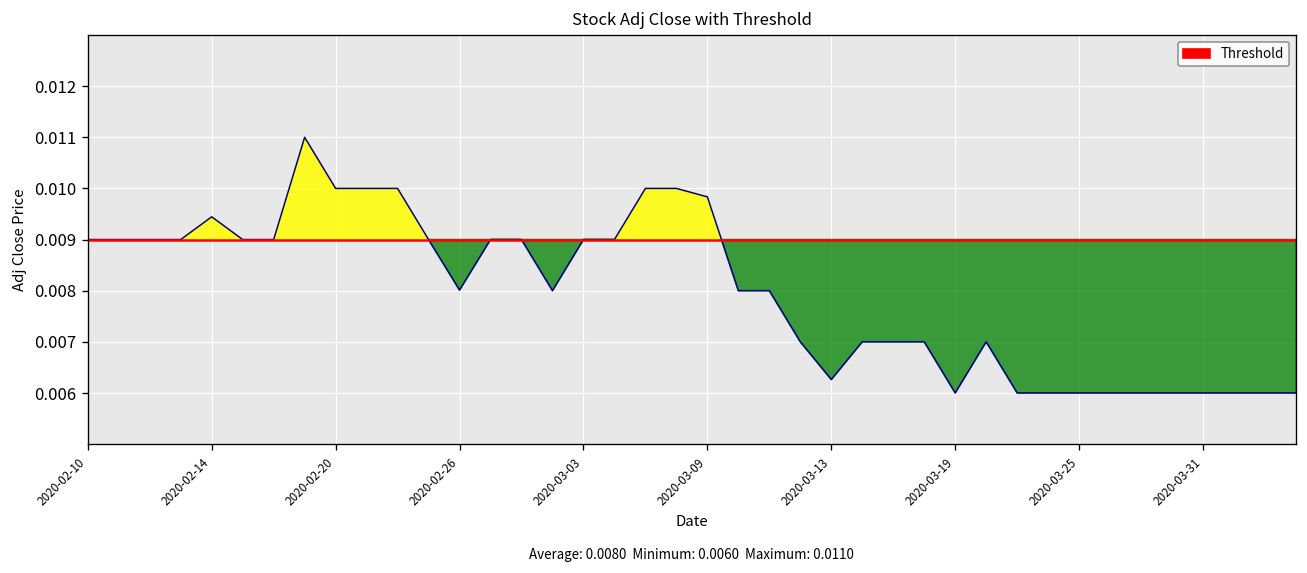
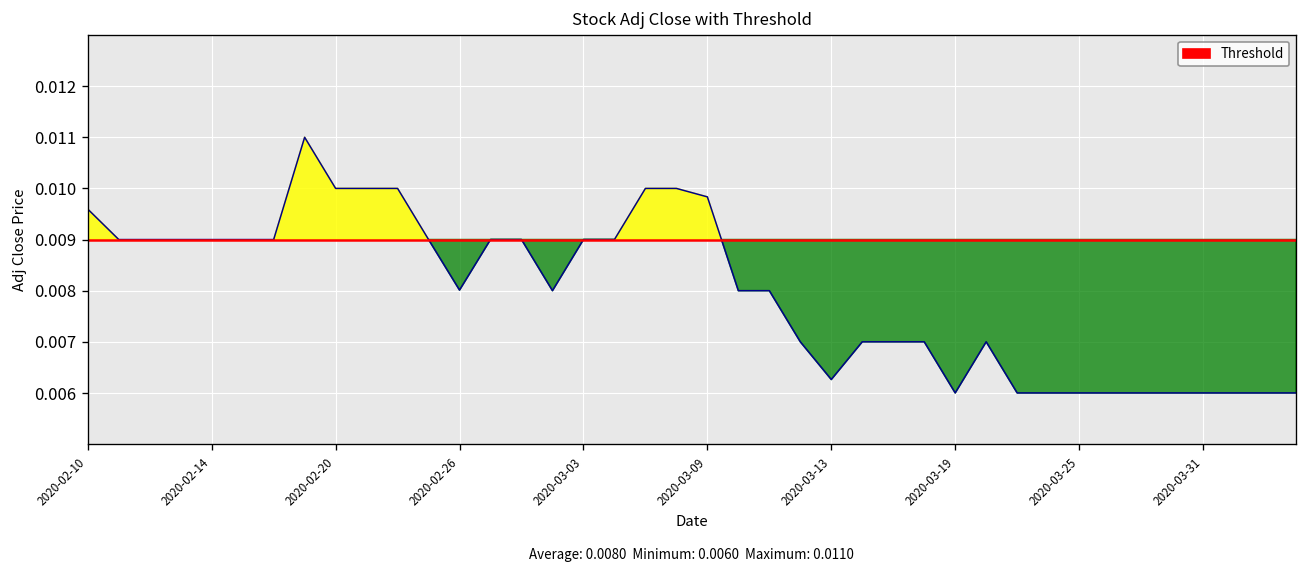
  {
-   "2020-02-10": 0.0090,
-   "2020-02-14": 0.0094,
+   "2020-02-10": 0.0096,
+   "2020-02-14": 0.0090,
    "2020-02-20": 0.0100,
    "2020-02-26": 0.0080,
    "2020-03-03": 0.0090,
    "2020-03-09": 0.0098,
    "2020-03-13": 0.0063,
    "2020-03-19": 0.0060,
    "2020-03-25": 0.0060,
    "2020-03-31": 0.0060
  }
